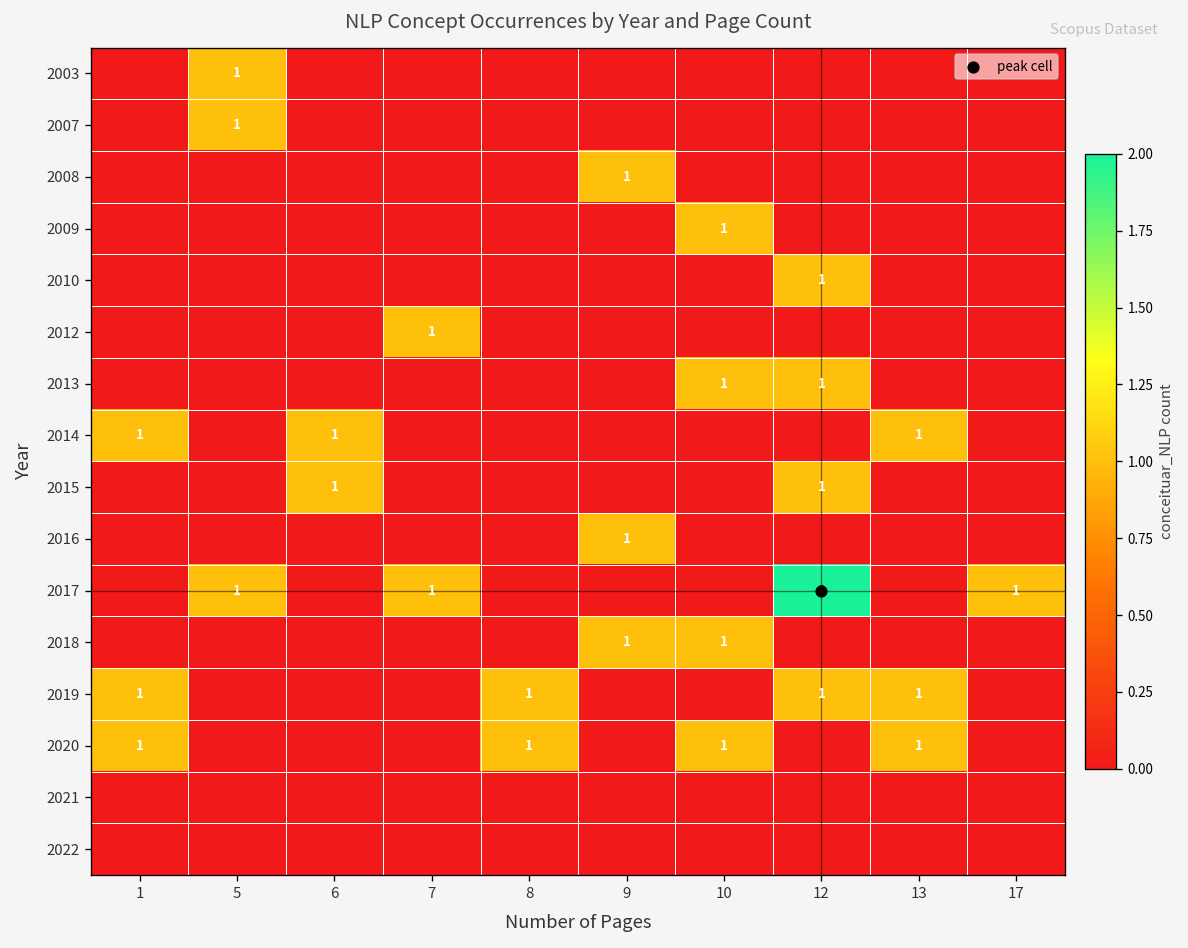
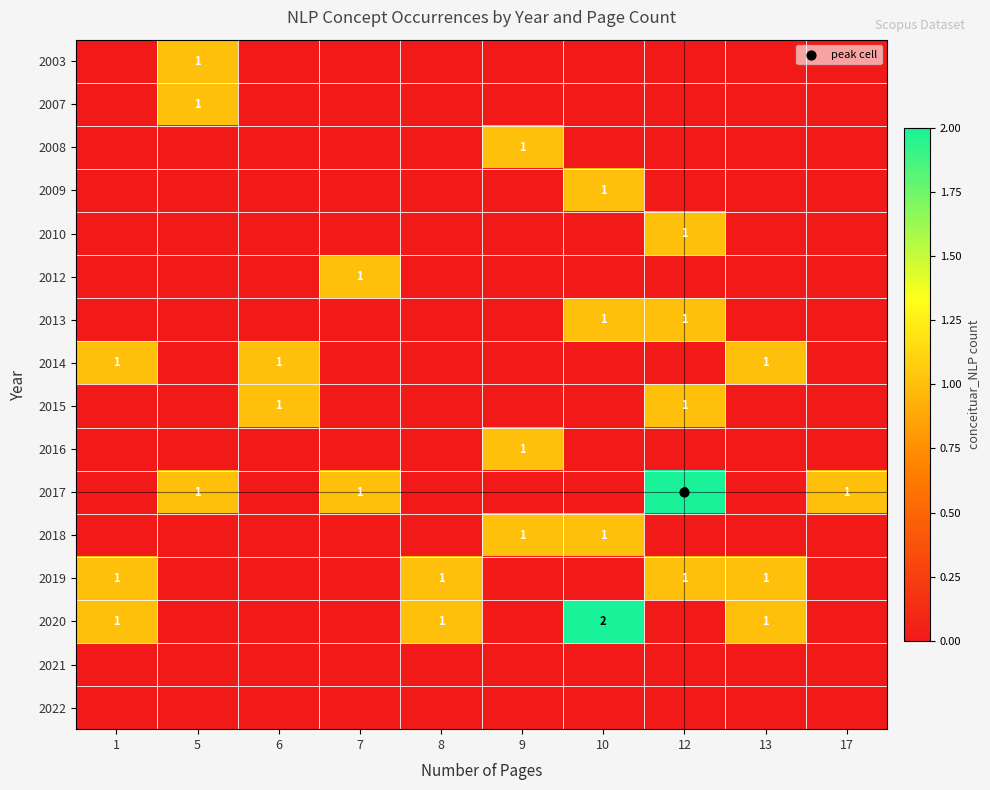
  {
    "2003": {
      "5": 1
    },
    "2007": {
      "5": 1
    },
    "2008": {
      "9": 1
    },
    "2009": {
      "10": 1
    },
    "2010": {
      "12": 1
    },
    "2012": {
      "7": 1
    },
    "2013": {
      "10": 1,
      "12": 1
    },
    "2014": {
      "1": 1,
      "6": 1,
      "13": 1
    },
    "2015": {
      "6": 1,
      "12": 1
    },
    "2016": {
      "9": 1
    },
    "2017": {
      "5": 1,
      "7": 1,
      "17": 1
    },
    "2018": {
      "9": 1,
      "10": 1
    },
    "2019": {
      "1": 1,
      "8": 1,
      "12": 1,
      "13": 1
    },
    "2020": {
      "1": 1,
      "8": 1,
-     "10": 1,
+     "10": 2,
      "13": 1
    }
  }
